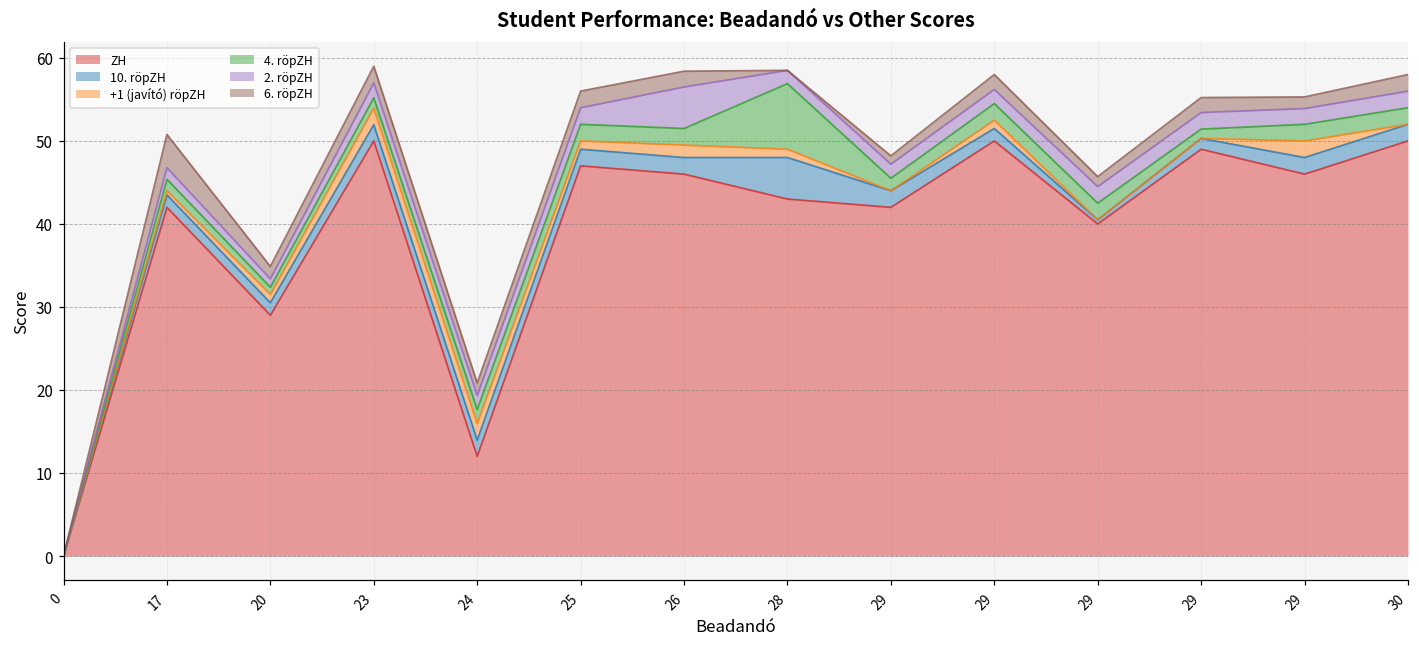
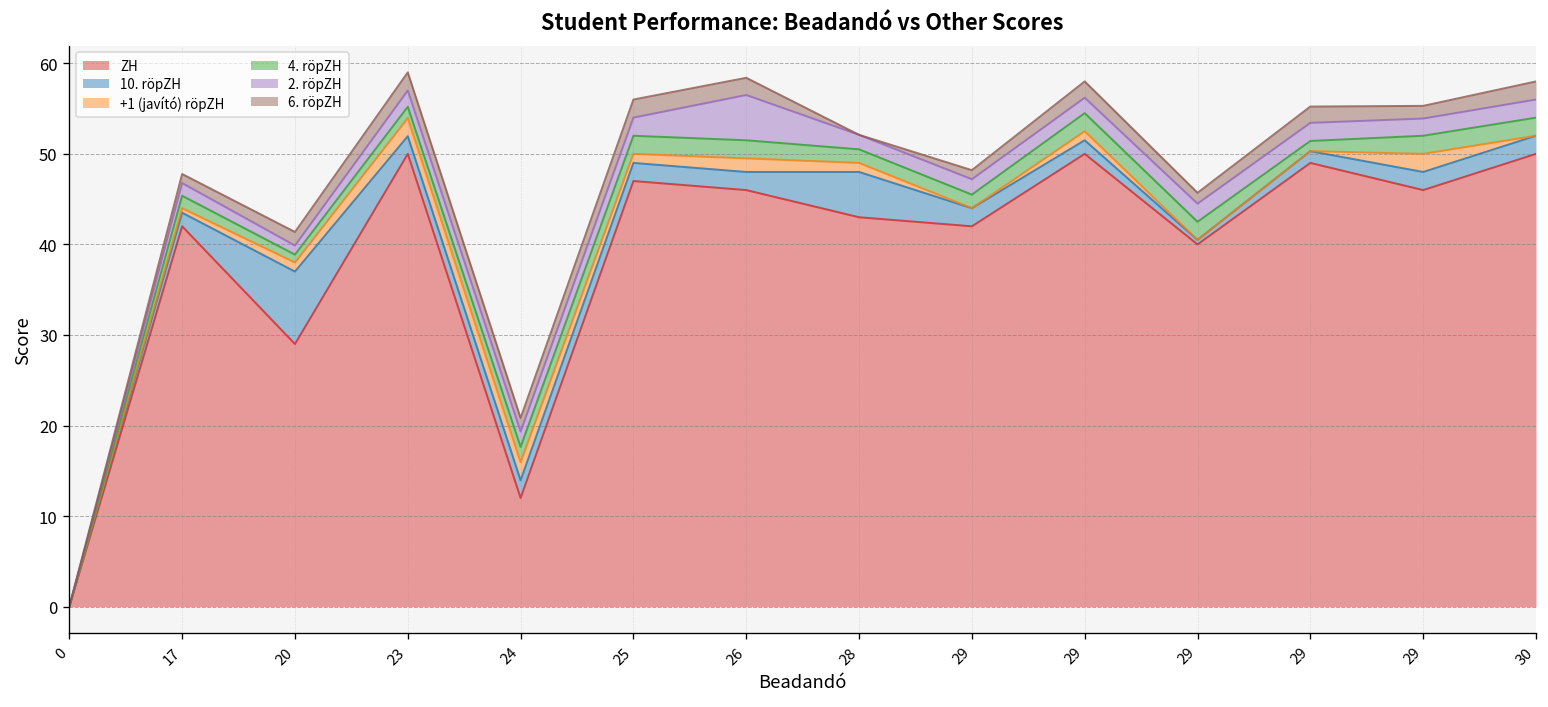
  {
    "ZH": {
      "17": 42,
      "20": 29,
      "23": 50,
      "24": 12,
      "25": 47,
      "26": 46,
      "28": 43,
      "30": 50
    },
    "10. röpZH": {
      "17": 2,
-     "20": 2,
+     "20": 8,
      "23": 2,
      "24": 2,
      "25": 2,
      "26": 2,
      "28": 5
    },
    "+1 (javító) röpZH": {
      "17": 1,
      "20": 1,
      "23": 2,
      "24": 2,
      "25": 1,
      "26": 2,
      "28": 1
    },
    "4. röpZH": {
      "17": 1,
      "20": 1,
      "23": 1,
      "24": 2,
      "25": 2,
      "26": 2,
-     "28": 8,
+     "28": 2,
      "30": 2
    },
    "2. röpZH": {
      "17": 1,
      "20": 1,
      "23": 2,
      "24": 2,
      "25": 2,
      "26": 5,
      "30": 2
    },
    "6. röpZH": {
-     "17": 4,
+     "17": 1,
      "20": 2,
      "23": 2,
      "24": 2,
      "25": 2,
      "26": 2,
      "30": 2
    }
  }
